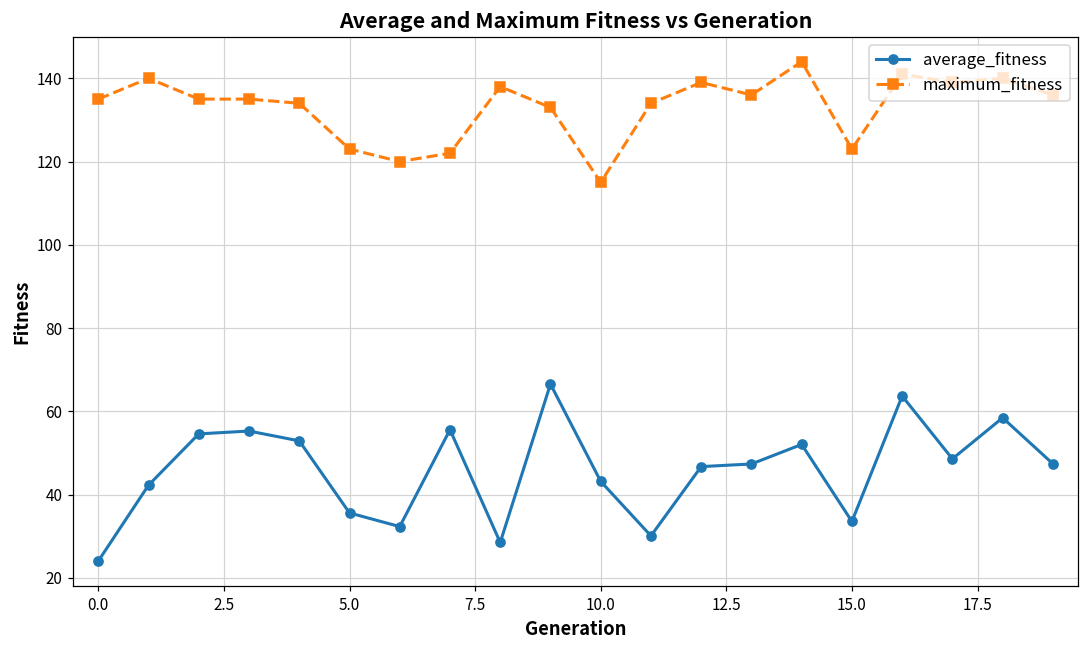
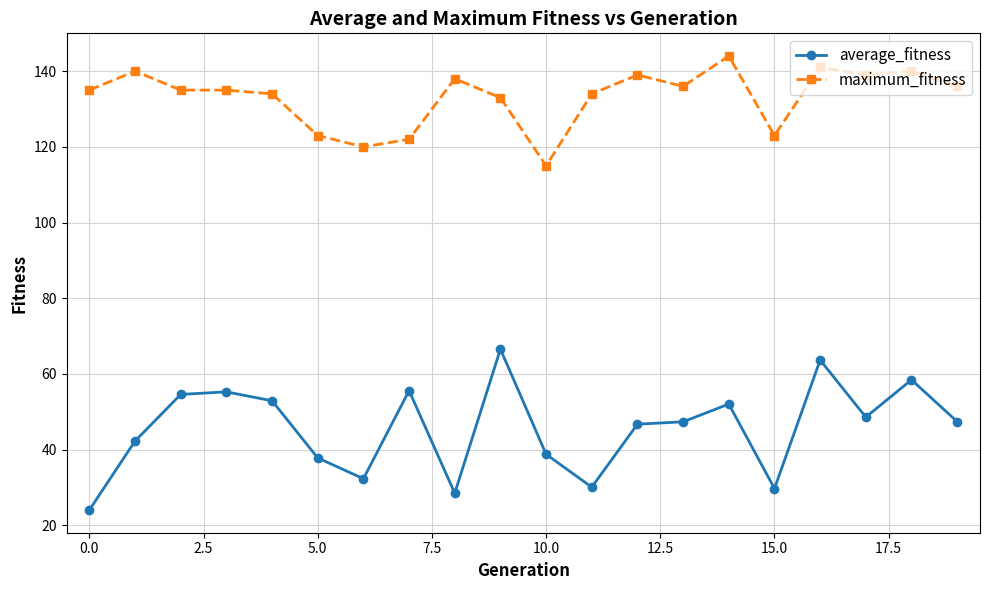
  {
    "average_fitness": {
      "0.0": 24,
-     "5.0": 36,
-     "10.0": 43,
-     "15.0": 34
+     "5.0": 38,
+     "10.0": 39,
+     "15.0": 30
    },
    "maximum_fitness": {
      "0.0": 135,
      "5.0": 123,
      "10.0": 115,
      "15.0": 123
    }
  }
